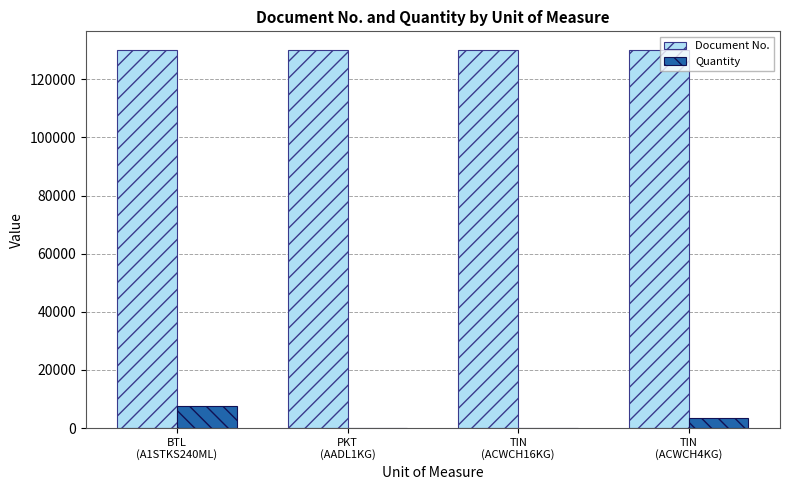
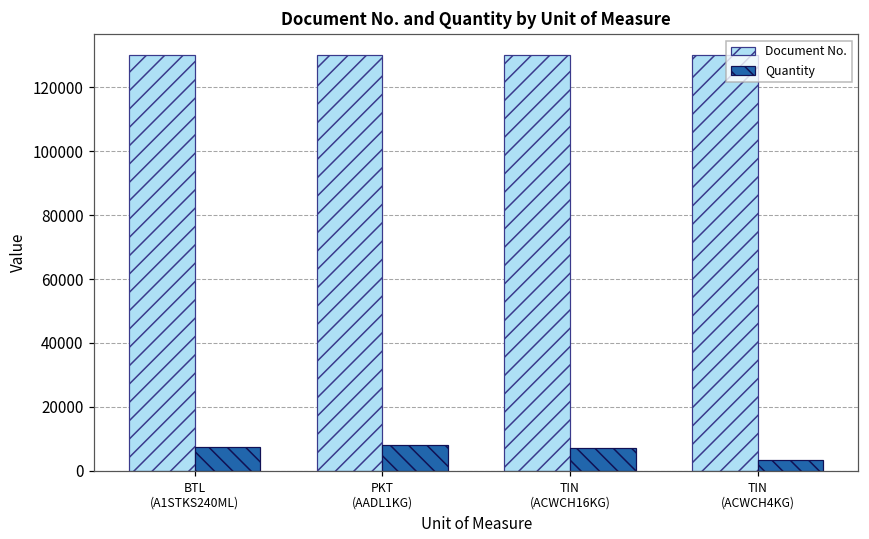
  {
    "Document No.": {
      "BTL (A1STKS240ML)": 130000,
      "PKT (AADL1KG)": 130000,
      "TIN (ACWCH16KG)": 130000,
      "TIN (ACWCH4KG)": 130000
    },
    "Quantity": {
      "BTL (A1STKS240ML)": 8000,
-     "PKT (AADL1KG)": 0,
-     "TIN (ACWCH16KG)": 0,
+     "PKT (AADL1KG)": 8000,
+     "TIN (ACWCH16KG)": 7000,
      "TIN (ACWCH4KG)": 3000
    }
  }
